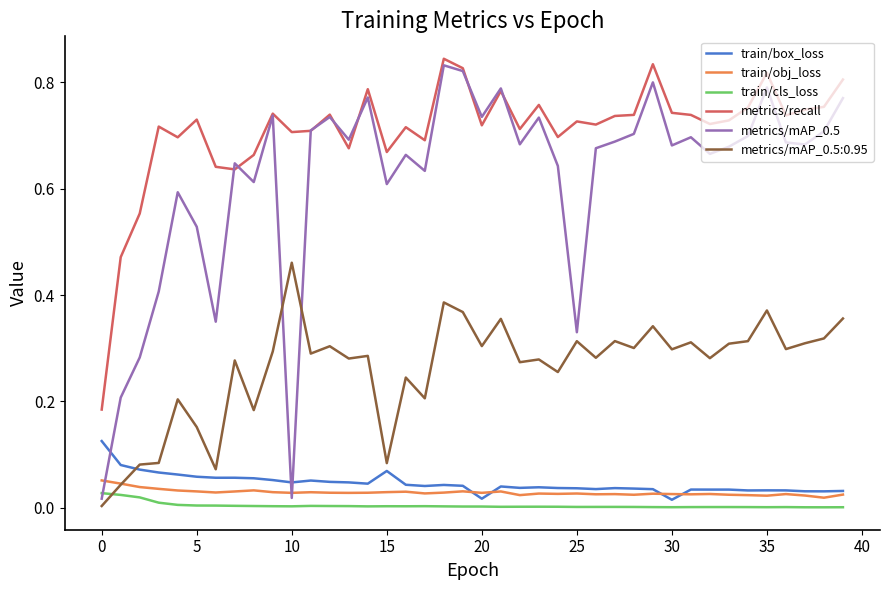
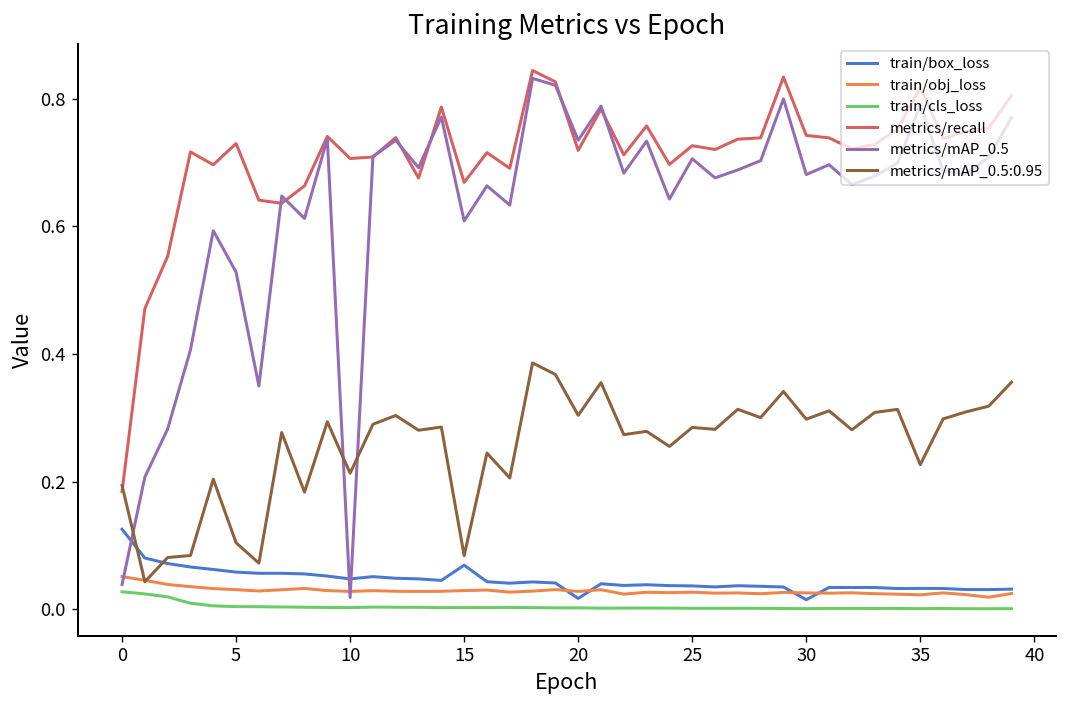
  {
    "train/box_loss": {
      "0": 0.13,
      "5": 0.06,
      "10": 0.05,
      "15": 0.07,
      "20": 0.02,
      "25": 0.04,
      "30": 0.01,
      "35": 0.03
    },
    "train/cls_loss": {
      "0": 0.03,
      "5": 0.00,
      "10": 0.00,
      "15": 0.00,
      "20": 0.00,
      "25": 0.00,
      "30": 0.00,
      "35": 0.00
    },
    "metrics/mAP_0.5": {
-     "0": 0.02,
+     "0": 0.04,
      "5": 0.53,
      "10": 0.02,
      "15": 0.61,
      "20": 0.74,
-     "25": 0.33,
+     "25": 0.71,
      "30": 0.68
    },
    "metrics/mAP_0.5:0.95": {
-     "0": 0.00,
-     "5": 0.15,
-     "10": 0.46,
+     "0": 0.19,
+     "5": 0.10,
+     "10": 0.21,
      "15": 0.08,
      "20": 0.30,
-     "25": 0.31,
+     "25": 0.28,
      "30": 0.30,
-     "35": 0.37
+     "35": 0.23
    }
  }
